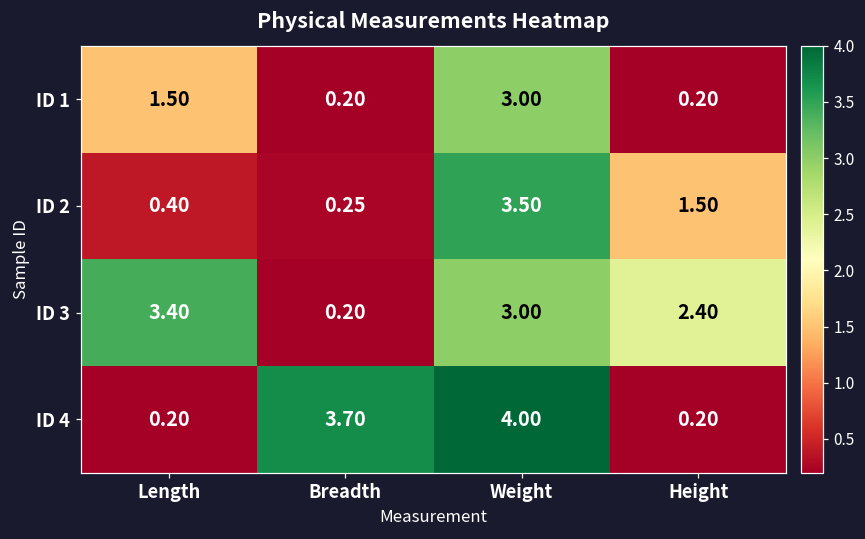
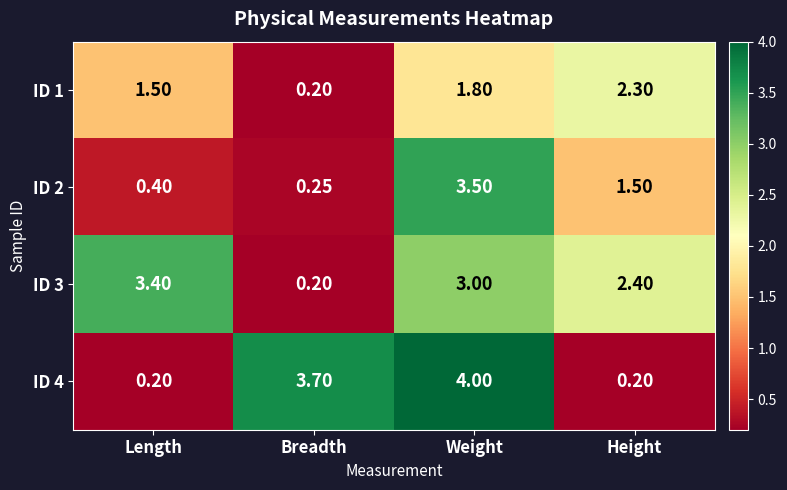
  {
    "ID 1": {
      "Length": 1.50,
      "Breadth": 0.20,
-     "Weight": 3.00,
-     "Height": 0.20
+     "Weight": 1.80,
+     "Height": 2.30
    },
    "ID 2": {
      "Length": 0.40,
      "Breadth": 0.25,
      "Weight": 3.50,
      "Height": 1.50
    },
    "ID 3": {
      "Length": 3.40,
      "Breadth": 0.20,
      "Weight": 3.00,
      "Height": 2.40
    },
    "ID 4": {
      "Length": 0.20,
      "Breadth": 3.70,
      "Weight": 4.00,
      "Height": 0.20
    }
  }
